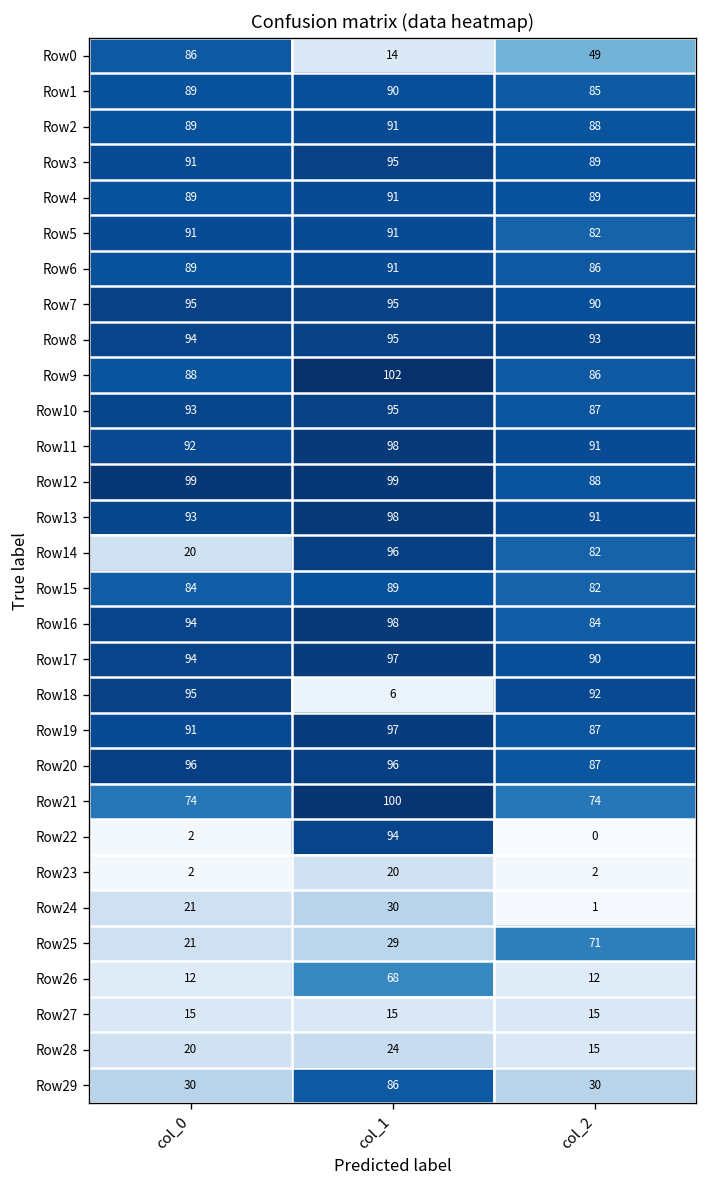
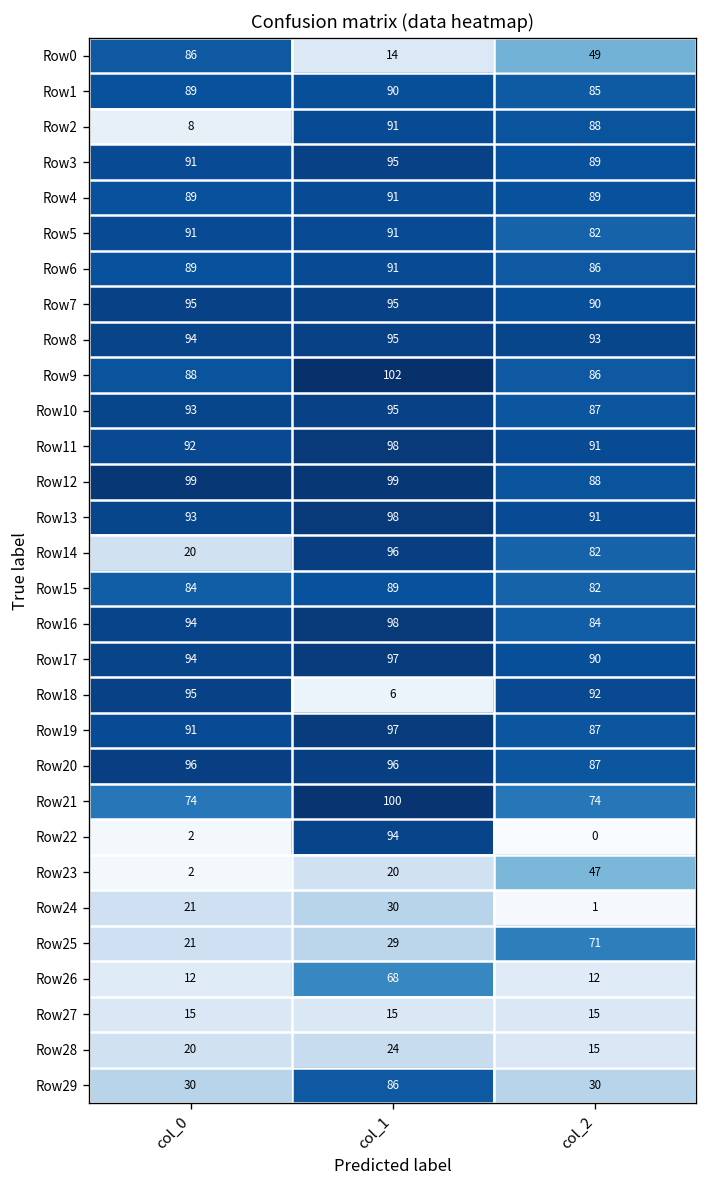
  {
    "Row0": {
      "col_0": 86,
      "col_1": 14,
      "col_2": 49
    },
    "Row1": {
      "col_0": 89,
      "col_1": 90,
      "col_2": 85
    },
    "Row2": {
-     "col_0": 89,
+     "col_0": 8,
      "col_1": 91,
      "col_2": 88
    },
    "Row3": {
      "col_0": 91,
      "col_1": 95,
      "col_2": 89
    },
    "Row4": {
      "col_0": 89,
      "col_1": 91,
      "col_2": 89
    },
    "Row5": {
      "col_0": 91,
      "col_1": 91,
      "col_2": 82
    },
    "Row6": {
      "col_0": 89,
      "col_1": 91,
      "col_2": 86
    },
    "Row7": {
      "col_0": 95,
      "col_1": 95,
      "col_2": 90
    },
    "Row8": {
      "col_0": 94,
      "col_1": 95,
      "col_2": 93
    },
    "Row9": {
      "col_0": 88,
      "col_1": 102,
      "col_2": 86
    },
    "Row10": {
      "col_0": 93,
      "col_1": 95,
      "col_2": 87
    },
    "Row11": {
      "col_0": 92,
      "col_1": 98,
      "col_2": 91
    },
    "Row12": {
      "col_0": 99,
      "col_1": 99,
      "col_2": 88
    },
    "Row13": {
      "col_0": 93,
      "col_1": 98,
      "col_2": 91
    },
    "Row14": {
      "col_0": 20,
      "col_1": 96,
      "col_2": 82
    },
    "Row15": {
      "col_0": 84,
      "col_1": 89,
      "col_2": 82
    },
    "Row16": {
      "col_0": 94,
      "col_1": 98,
      "col_2": 84
    },
    "Row17": {
      "col_0": 94,
      "col_1": 97,
      "col_2": 90
    },
    "Row18": {
      "col_0": 95,
      "col_1": 6,
      "col_2": 92
    },
    "Row19": {
      "col_0": 91,
      "col_1": 97,
      "col_2": 87
    },
    "Row20": {
      "col_0": 96,
      "col_1": 96,
      "col_2": 87
    },
    "Row21": {
      "col_0": 74,
      "col_1": 100,
      "col_2": 74
    },
    "Row22": {
      "col_0": 2,
      "col_1": 94,
      "col_2": 0
    },
    "Row23": {
      "col_0": 2,
      "col_1": 20,
-     "col_2": 2
+     "col_2": 47
    },
    "Row24": {
      "col_0": 21,
      "col_1": 30,
      "col_2": 1
    },
    "Row25": {
      "col_0": 21,
      "col_1": 29,
      "col_2": 71
    },
    "Row26": {
      "col_0": 12,
      "col_1": 68,
      "col_2": 12
    },
    "Row27": {
      "col_0": 15,
      "col_1": 15,
      "col_2": 15
    },
    "Row28": {
      "col_0": 20,
      "col_1": 24,
      "col_2": 15
    },
    "Row29": {
      "col_0": 30,
      "col_1": 86,
      "col_2": 30
    }
  }
